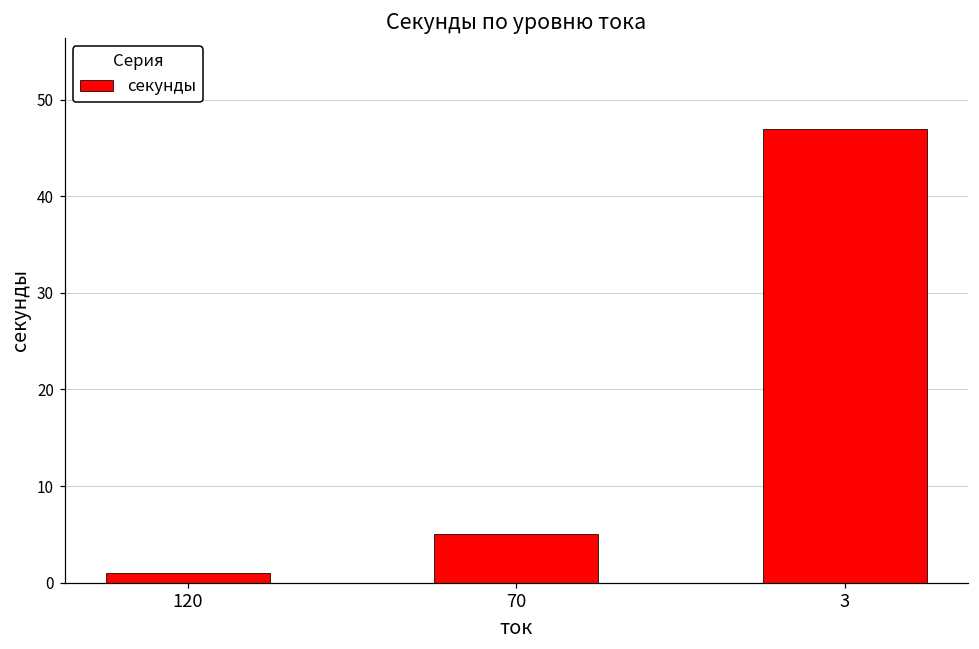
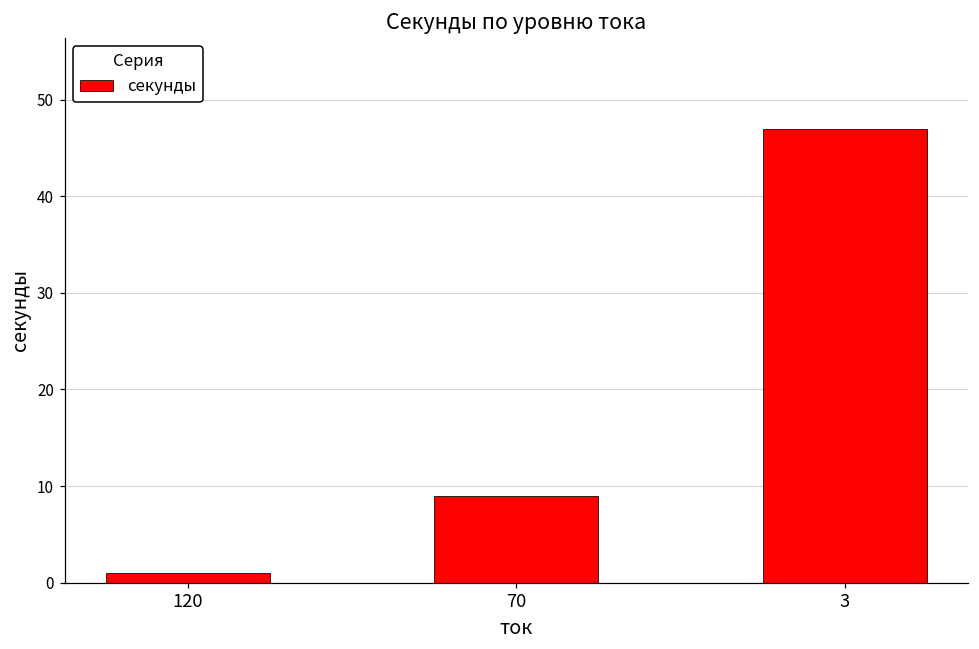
  {
    "120": 1,
-   "70": 5,
+   "70": 9,
    "3": 47
  }
